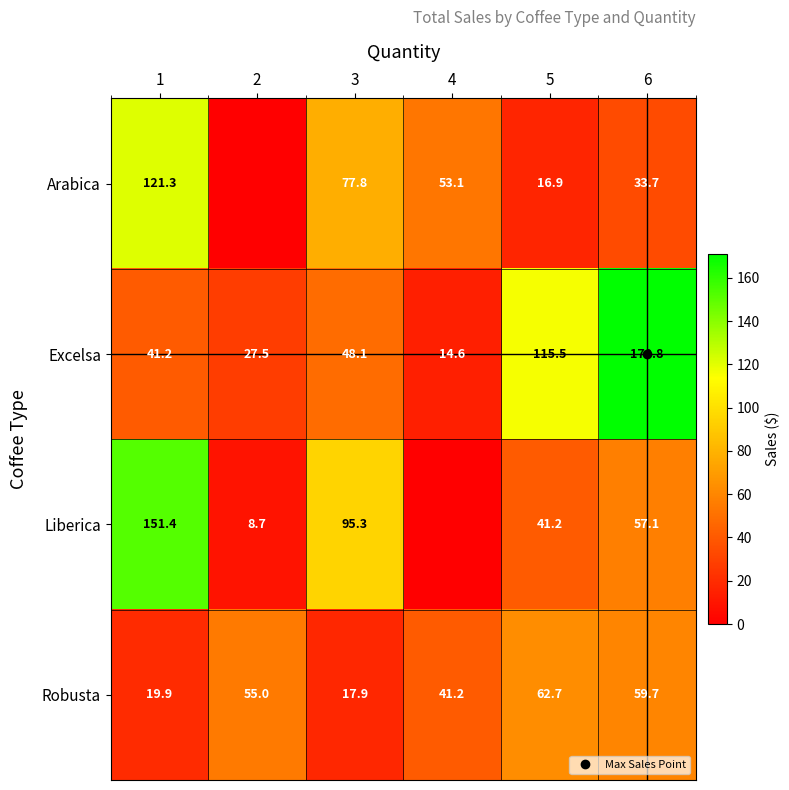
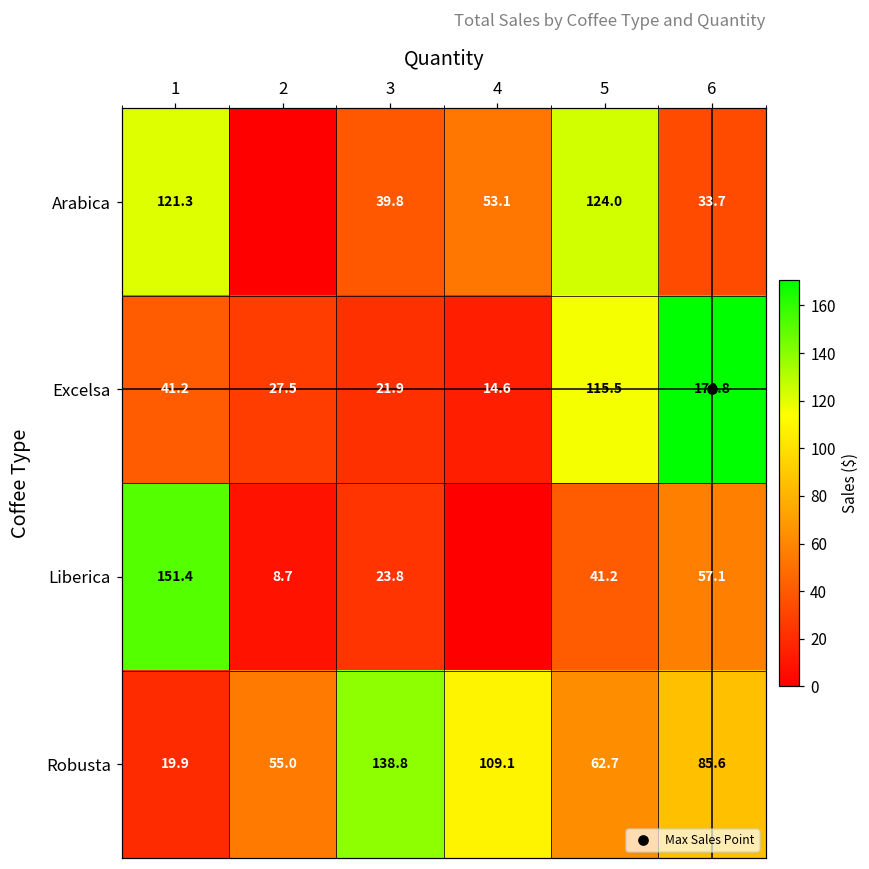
  {
    "Arabica": {
      "1": 121.3,
-     "3": 77.8,
+     "3": 39.8,
      "4": 53.1,
-     "5": 16.9,
+     "5": 124.0,
      "6": 33.7
    },
    "Excelsa": {
      "1": 41.2,
      "2": 27.5,
-     "3": 48.1,
+     "3": 21.9,
      "4": 14.6,
      "5": 115.5
    },
    "Liberica": {
      "1": 151.4,
      "2": 8.7,
-     "3": 95.3,
+     "3": 23.8,
      "5": 41.2,
      "6": 57.1
    },
    "Robusta": {
      "1": 19.9,
      "2": 55.0,
-     "3": 17.9,
-     "4": 41.2,
+     "3": 138.8,
+     "4": 109.1,
      "5": 62.7,
-     "6": 59.7
+     "6": 85.6
    }
  }
